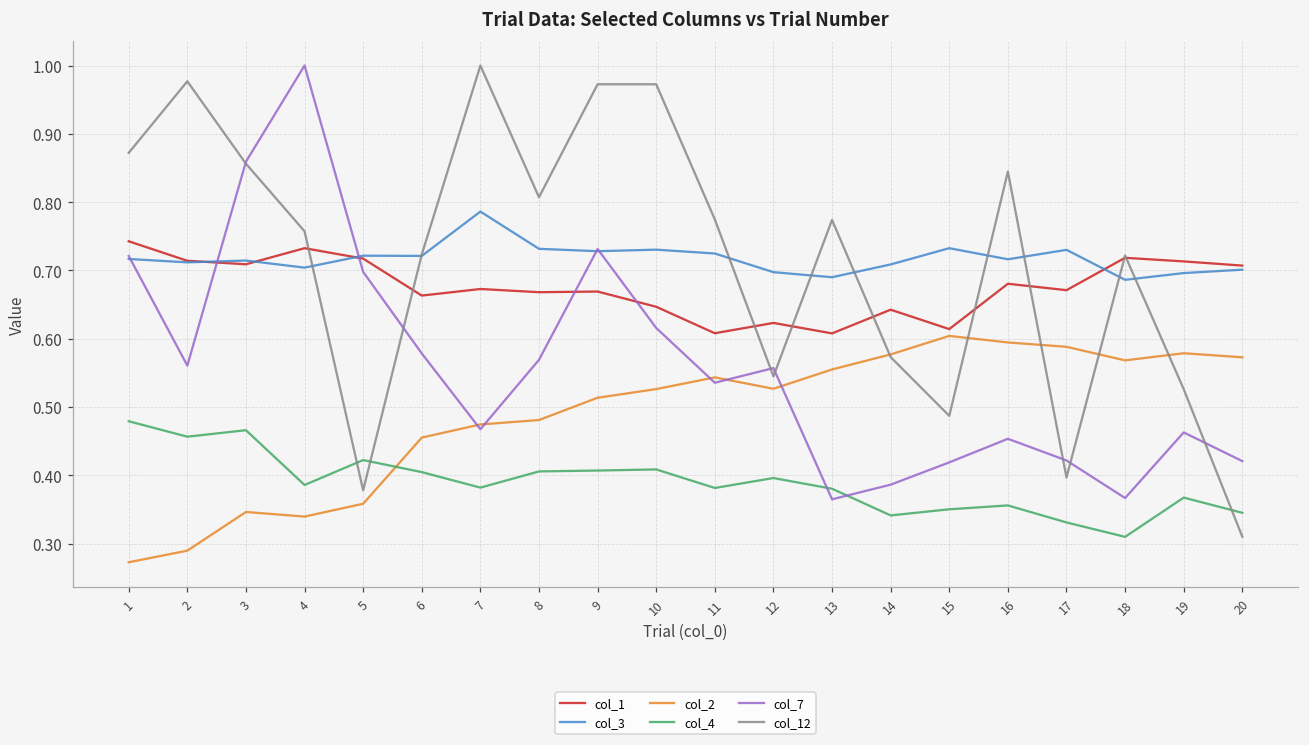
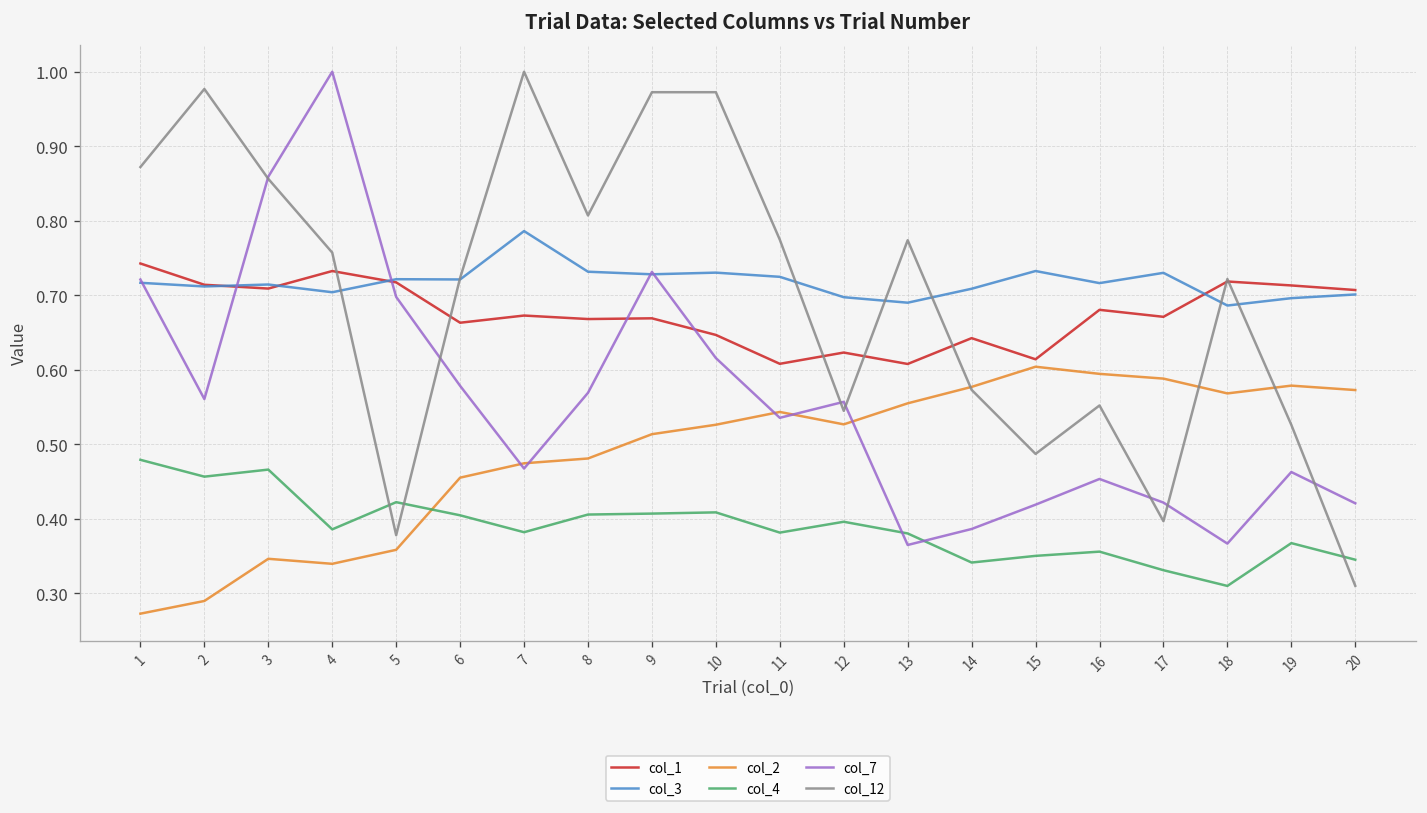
  {
    "col_1": {
      "1": 0.74,
      "3": 0.71,
      "4": 0.73,
      "5": 0.72,
      "6": 0.66,
      "7": 0.67,
      "8": 0.67,
      "9": 0.67,
      "10": 0.65,
      "11": 0.61,
      "12": 0.62,
      "13": 0.61,
      "14": 0.64,
      "15": 0.61,
      "16": 0.68,
      "17": 0.67,
      "19": 0.71,
      "20": 0.71
    },
    "col_3": {
      "1": 0.72,
      "3": 0.71,
      "4": 0.70,
      "5": 0.72,
      "7": 0.79,
      "8": 0.73,
      "10": 0.73,
      "11": 0.72,
      "12": 0.70,
      "13": 0.69,
      "14": 0.71,
      "15": 0.73,
      "16": 0.72,
      "17": 0.73,
      "18": 0.69,
      "19": 0.70,
      "20": 0.70
    },
    "col_2": {
      "1": 0.27,
      "2": 0.29,
      "3": 0.35,
      "4": 0.34,
      "5": 0.36,
      "6": 0.46,
      "7": 0.47,
      "8": 0.48,
      "9": 0.51,
      "10": 0.53,
      "11": 0.54,
      "12": 0.53,
      "13": 0.55,
      "15": 0.60,
      "16": 0.59,
      "17": 0.59,
      "18": 0.57,
      "19": 0.58,
      "20": 0.57
    },
    "col_4": {
      "1": 0.48,
      "2": 0.46,
      "3": 0.47,
      "4": 0.39,
      "5": 0.42,
      "6": 0.40,
      "7": 0.38,
      "8": 0.41,
      "9": 0.41,
      "10": 0.41,
      "11": 0.38,
      "12": 0.40,
      "13": 0.38,
      "14": 0.34,
      "15": 0.35,
      "16": 0.36,
      "17": 0.33,
      "18": 0.31,
      "19": 0.37,
      "20": 0.34
    },
    "col_7": {
      "1": 0.72,
      "2": 0.56,
      "4": 1.00,
      "5": 0.70,
      "6": 0.58,
      "7": 0.47,
      "8": 0.57,
      "10": 0.62,
      "11": 0.54,
      "12": 0.56,
      "13": 0.36,
      "14": 0.39,
      "15": 0.42,
      "16": 0.45,
      "17": 0.42,
      "18": 0.37,
      "19": 0.46,
      "20": 0.42
    },
    "col_12": {
      "1": 0.87,
      "2": 0.98,
      "4": 0.76,
      "5": 0.38,
      "7": 1.00,
      "8": 0.81,
      "9": 0.97,
      "10": 0.97,
      "11": 0.77,
      "12": 0.54,
      "13": 0.77,
      "15": 0.49,
-     "16": 0.84,
+     "16": 0.55,
      "17": 0.40,
      "19": 0.53,
      "20": 0.31
    }
  }
